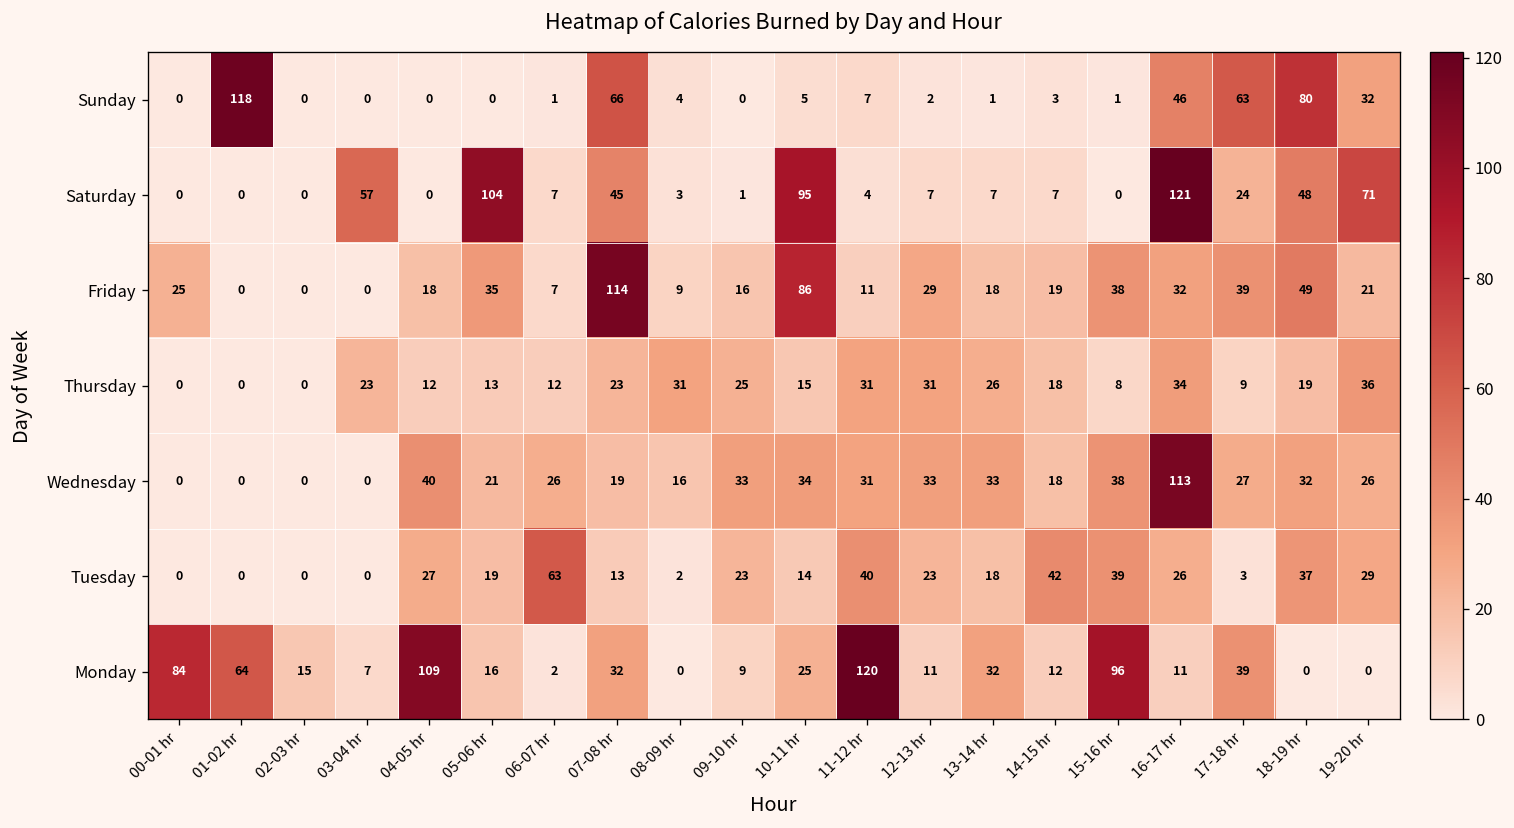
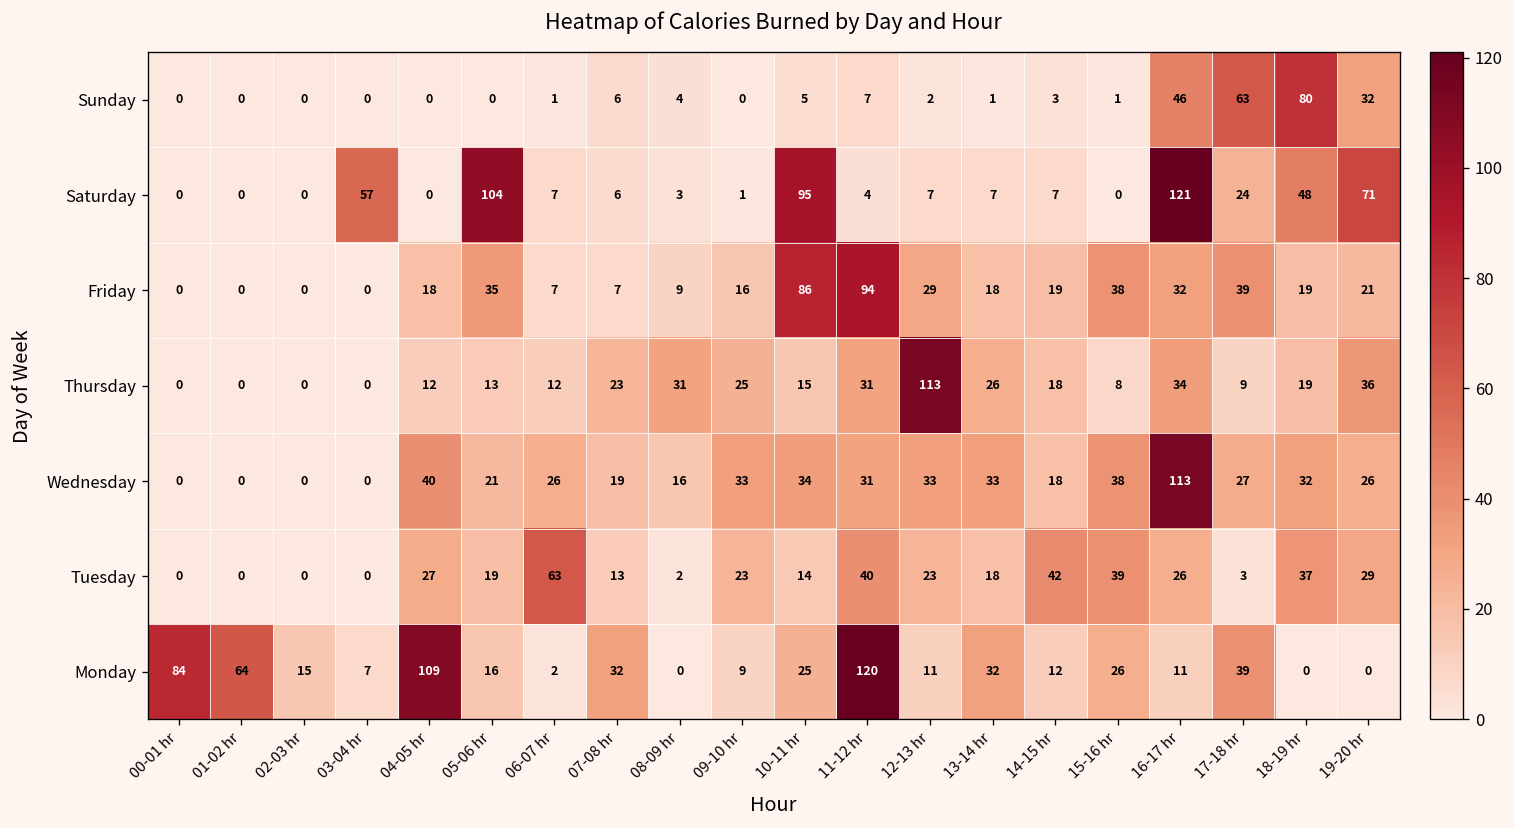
  {
    "Sunday": {
      "00-01 hr": 0,
-     "01-02 hr": 118,
+     "01-02 hr": 0,
      "02-03 hr": 0,
      "03-04 hr": 0,
      "04-05 hr": 0,
      "05-06 hr": 0,
      "06-07 hr": 1,
-     "07-08 hr": 66,
+     "07-08 hr": 6,
      "08-09 hr": 4,
      "09-10 hr": 0,
      "10-11 hr": 5,
      "11-12 hr": 7,
      "12-13 hr": 2,
      "13-14 hr": 1,
      "14-15 hr": 3,
      "15-16 hr": 1,
      "16-17 hr": 46,
      "17-18 hr": 63,
      "18-19 hr": 80,
      "19-20 hr": 32
    },
    "Saturday": {
      "00-01 hr": 0,
      "01-02 hr": 0,
      "02-03 hr": 0,
      "03-04 hr": 57,
      "04-05 hr": 0,
      "05-06 hr": 104,
      "06-07 hr": 7,
-     "07-08 hr": 45,
+     "07-08 hr": 6,
      "08-09 hr": 3,
      "09-10 hr": 1,
      "10-11 hr": 95,
      "11-12 hr": 4,
      "12-13 hr": 7,
      "13-14 hr": 7,
      "14-15 hr": 7,
      "15-16 hr": 0,
      "16-17 hr": 121,
      "17-18 hr": 24,
      "18-19 hr": 48,
      "19-20 hr": 71
    },
    "Friday": {
-     "00-01 hr": 25,
+     "00-01 hr": 0,
      "01-02 hr": 0,
      "02-03 hr": 0,
      "03-04 hr": 0,
      "04-05 hr": 18,
      "05-06 hr": 35,
      "06-07 hr": 7,
-     "07-08 hr": 114,
+     "07-08 hr": 7,
      "08-09 hr": 9,
      "09-10 hr": 16,
      "10-11 hr": 86,
-     "11-12 hr": 11,
+     "11-12 hr": 94,
      "12-13 hr": 29,
      "13-14 hr": 18,
      "14-15 hr": 19,
      "15-16 hr": 38,
      "16-17 hr": 32,
      "17-18 hr": 39,
-     "18-19 hr": 49,
+     "18-19 hr": 19,
      "19-20 hr": 21
    },
    "Thursday": {
      "00-01 hr": 0,
      "01-02 hr": 0,
      "02-03 hr": 0,
-     "03-04 hr": 23,
+     "03-04 hr": 0,
      "04-05 hr": 12,
      "05-06 hr": 13,
      "06-07 hr": 12,
      "07-08 hr": 23,
      "08-09 hr": 31,
      "09-10 hr": 25,
      "10-11 hr": 15,
      "11-12 hr": 31,
-     "12-13 hr": 31,
+     "12-13 hr": 113,
      "13-14 hr": 26,
      "14-15 hr": 18,
      "15-16 hr": 8,
      "16-17 hr": 34,
      "17-18 hr": 9,
      "18-19 hr": 19,
      "19-20 hr": 36
    },
    "Wednesday": {
      "00-01 hr": 0,
      "01-02 hr": 0,
      "02-03 hr": 0,
      "03-04 hr": 0,
      "04-05 hr": 40,
      "05-06 hr": 21,
      "06-07 hr": 26,
      "07-08 hr": 19,
      "08-09 hr": 16,
      "09-10 hr": 33,
      "10-11 hr": 34,
      "11-12 hr": 31,
      "12-13 hr": 33,
      "13-14 hr": 33,
      "14-15 hr": 18,
      "15-16 hr": 38,
      "16-17 hr": 113,
      "17-18 hr": 27,
      "18-19 hr": 32,
      "19-20 hr": 26
    },
    "Tuesday": {
      "00-01 hr": 0,
      "01-02 hr": 0,
      "02-03 hr": 0,
      "03-04 hr": 0,
      "04-05 hr": 27,
      "05-06 hr": 19,
      "06-07 hr": 63,
      "07-08 hr": 13,
      "08-09 hr": 2,
      "09-10 hr": 23,
      "10-11 hr": 14,
      "11-12 hr": 40,
      "12-13 hr": 23,
      "13-14 hr": 18,
      "14-15 hr": 42,
      "15-16 hr": 39,
      "16-17 hr": 26,
      "17-18 hr": 3,
      "18-19 hr": 37,
      "19-20 hr": 29
    },
    "Monday": {
      "00-01 hr": 84,
      "01-02 hr": 64,
      "02-03 hr": 15,
      "03-04 hr": 7,
      "04-05 hr": 109,
      "05-06 hr": 16,
      "06-07 hr": 2,
      "07-08 hr": 32,
      "08-09 hr": 0,
      "09-10 hr": 9,
      "10-11 hr": 25,
      "11-12 hr": 120,
      "12-13 hr": 11,
      "13-14 hr": 32,
      "14-15 hr": 12,
-     "15-16 hr": 96,
+     "15-16 hr": 26,
      "16-17 hr": 11,
      "17-18 hr": 39,
      "18-19 hr": 0,
      "19-20 hr": 0
    }
  }
